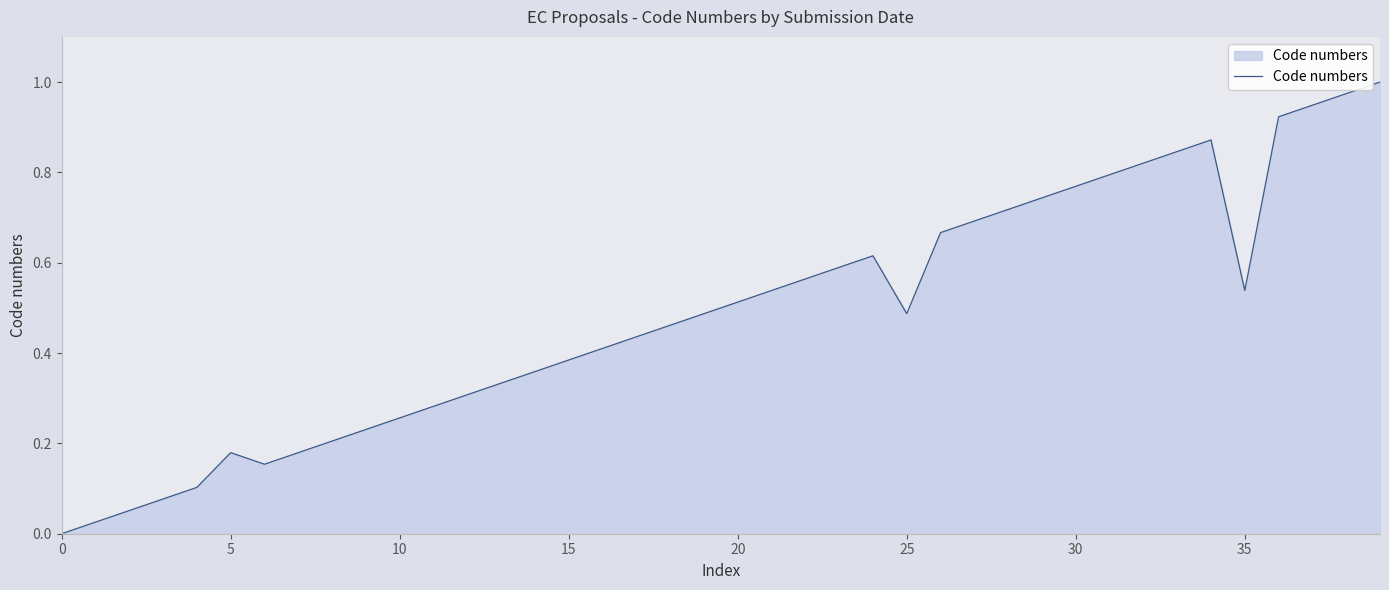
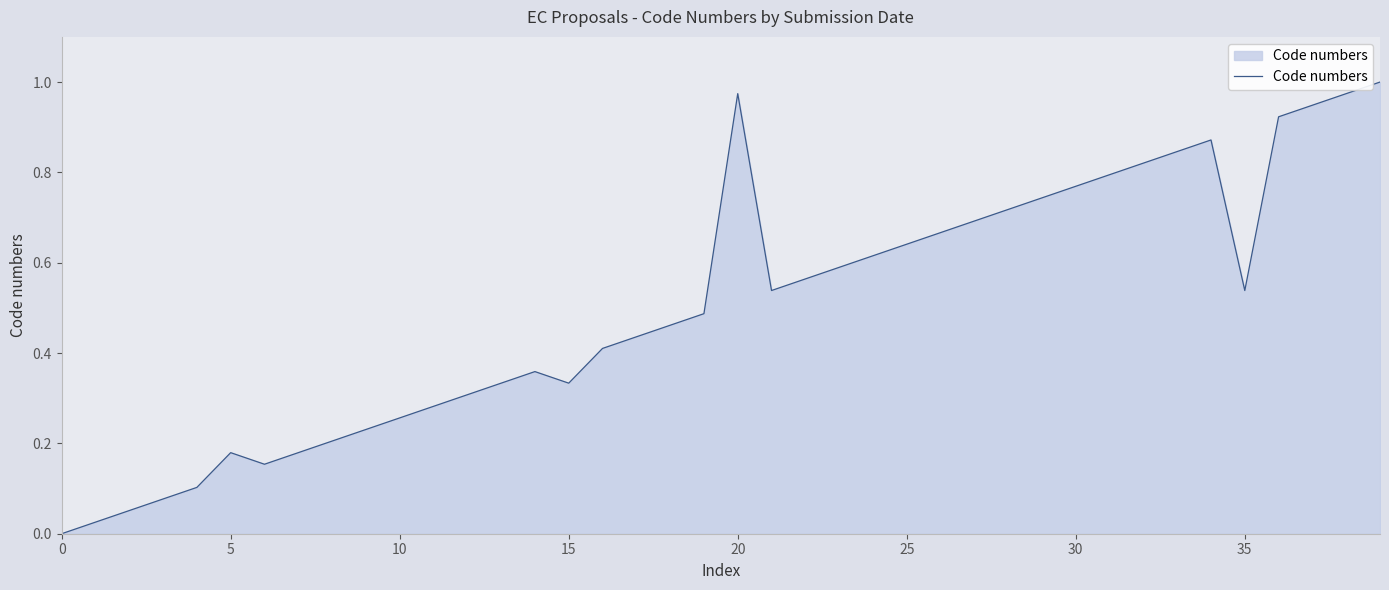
  {
    "0": 0.00,
    "5": 0.18,
    "10": 0.26,
-   "15": 0.38,
-   "20": 0.51,
-   "25": 0.49,
+   "15": 0.33,
+   "20": 0.97,
+   "25": 0.64,
    "30": 0.77,
    "35": 0.54
  }
